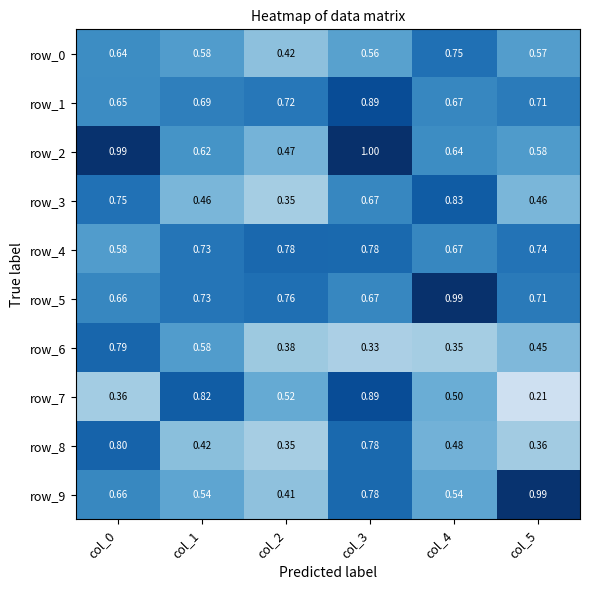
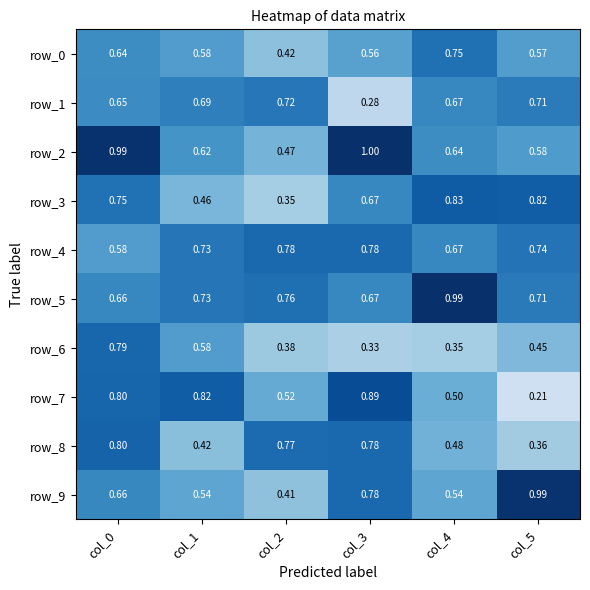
  {
    "row_0": {
      "col_0": 0.64,
      "col_1": 0.58,
      "col_2": 0.42,
      "col_3": 0.56,
      "col_4": 0.75,
      "col_5": 0.57
    },
    "row_1": {
      "col_0": 0.65,
      "col_1": 0.69,
      "col_2": 0.72,
-     "col_3": 0.89,
+     "col_3": 0.28,
      "col_4": 0.67,
      "col_5": 0.71
    },
    "row_2": {
      "col_0": 0.99,
      "col_1": 0.62,
      "col_2": 0.47,
      "col_3": 1.00,
      "col_4": 0.64,
      "col_5": 0.58
    },
    "row_3": {
      "col_0": 0.75,
      "col_1": 0.46,
      "col_2": 0.35,
      "col_3": 0.67,
      "col_4": 0.83,
-     "col_5": 0.46
+     "col_5": 0.82
    },
    "row_4": {
      "col_0": 0.58,
      "col_1": 0.73,
      "col_2": 0.78,
      "col_3": 0.78,
      "col_4": 0.67,
      "col_5": 0.74
    },
    "row_5": {
      "col_0": 0.66,
      "col_1": 0.73,
      "col_2": 0.76,
      "col_3": 0.67,
      "col_4": 0.99,
      "col_5": 0.71
    },
    "row_6": {
      "col_0": 0.79,
      "col_1": 0.58,
      "col_2": 0.38,
      "col_3": 0.33,
      "col_4": 0.35,
      "col_5": 0.45
    },
    "row_7": {
-     "col_0": 0.36,
+     "col_0": 0.80,
      "col_1": 0.82,
      "col_2": 0.52,
      "col_3": 0.89,
      "col_4": 0.50,
      "col_5": 0.21
    },
    "row_8": {
      "col_0": 0.80,
      "col_1": 0.42,
-     "col_2": 0.35,
+     "col_2": 0.77,
      "col_3": 0.78,
      "col_4": 0.48,
      "col_5": 0.36
    },
    "row_9": {
      "col_0": 0.66,
      "col_1": 0.54,
      "col_2": 0.41,
      "col_3": 0.78,
      "col_4": 0.54,
      "col_5": 0.99
    }
  }
